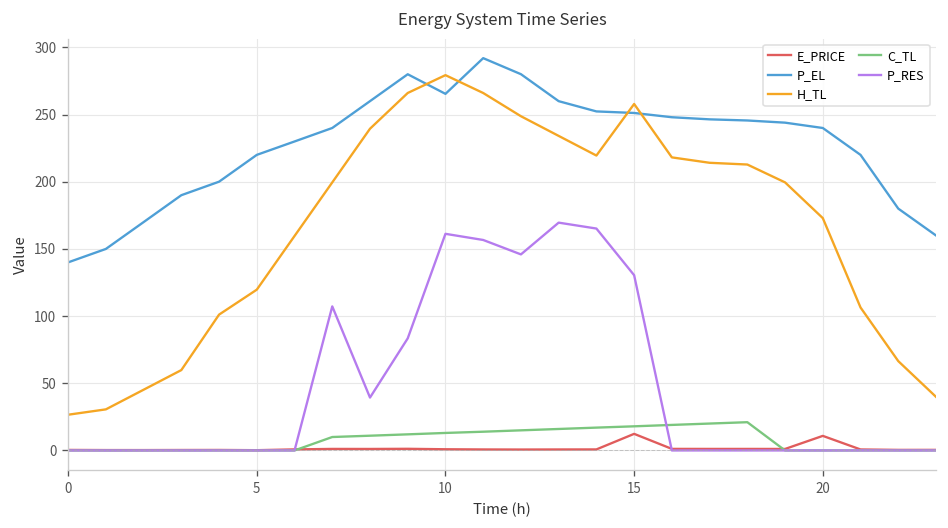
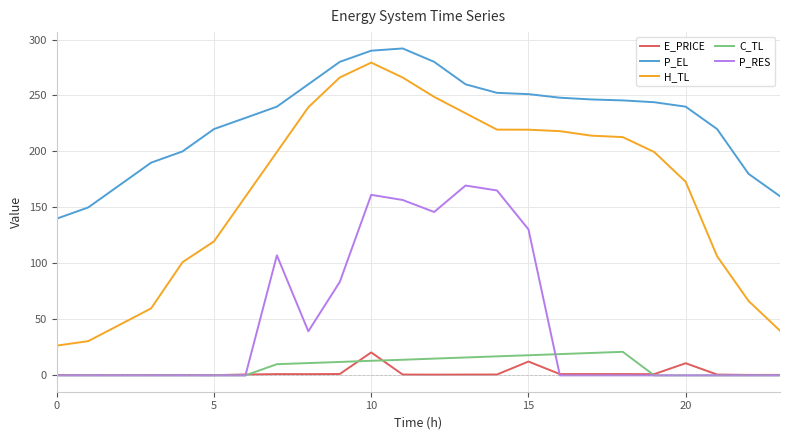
  {
    "E_PRICE": {
-     "10": 1,
+     "10": 21,
      "15": 12,
      "20": 11
    },
    "P_EL": {
      "0": 140,
      "5": 220,
-     "10": 265,
+     "10": 290,
      "15": 251,
      "20": 240
    },
    "H_TL": {
      "0": 27,
      "5": 120,
      "10": 279,
-     "15": 258,
+     "15": 219,
      "20": 173
    },
    "C_TL": {
      "10": 13,
      "15": 18
    },
    "P_RES": {
      "10": 161,
      "15": 130
    }
  }
